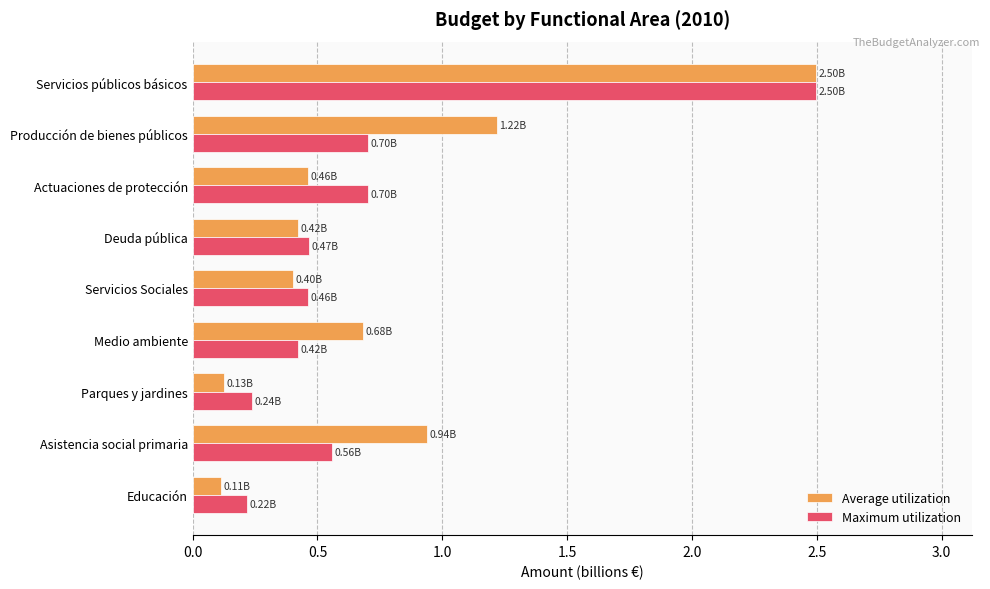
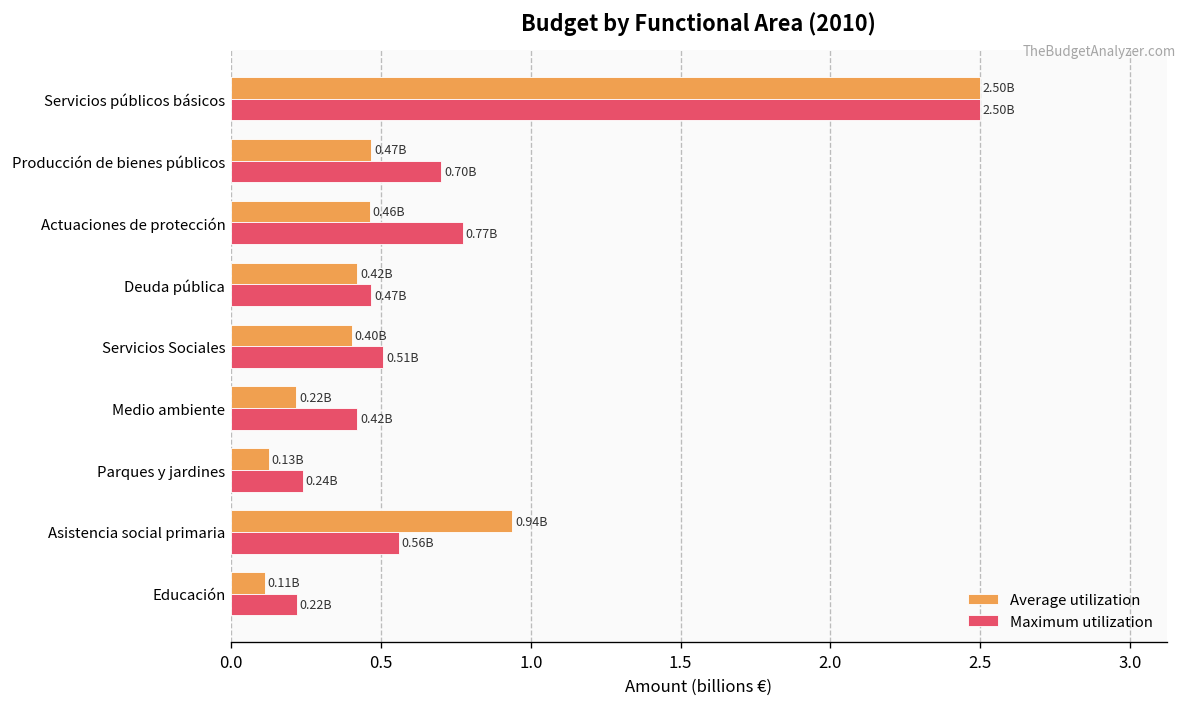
  {
    "Average utilization": {
      "Servicios públicos básicos": "2.50B",
-     "Producción de bienes públicos": "1.22B",
+     "Producción de bienes públicos": "0.47B",
      "Actuaciones de protección": "0.46B",
      "Deuda pública": "0.42B",
      "Servicios Sociales": "0.40B",
-     "Medio ambiente": "0.68B",
+     "Medio ambiente": "0.22B",
      "Parques y jardines": "0.13B",
      "Asistencia social primaria": "0.94B",
      "Educación": "0.11B"
    },
    "Maximum utilization": {
      "Servicios públicos básicos": "2.50B",
      "Producción de bienes públicos": "0.70B",
-     "Actuaciones de protección": "0.70B",
+     "Actuaciones de protección": "0.77B",
      "Deuda pública": "0.47B",
-     "Servicios Sociales": "0.46B",
+     "Servicios Sociales": "0.51B",
      "Medio ambiente": "0.42B",
      "Parques y jardines": "0.24B",
      "Asistencia social primaria": "0.56B",
      "Educación": "0.22B"
    }
  }
